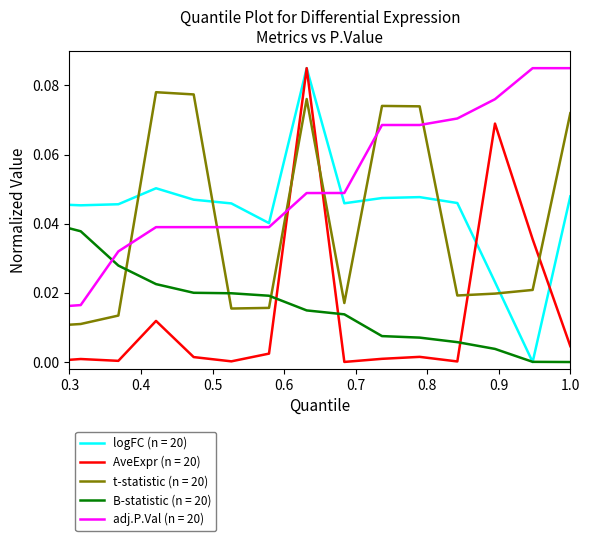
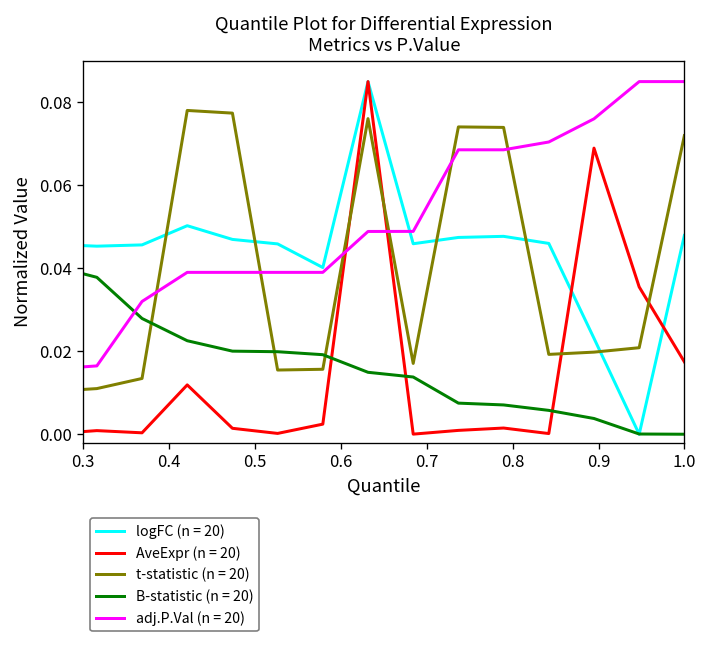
  {
    "logFC (n = 20)": {
      "1.0": 0.048
    },
    "AveExpr (n = 20)": {
-     "1.0": 0.005
+     "1.0": 0.017
    },
    "t-statistic (n = 20)": {
      "1.0": 0.072
    },
    "B-statistic (n = 20)": {
      "1.0": 0.000
    },
    "adj.P.Val (n = 20)": {
      "1.0": 0.085
    }
  }
